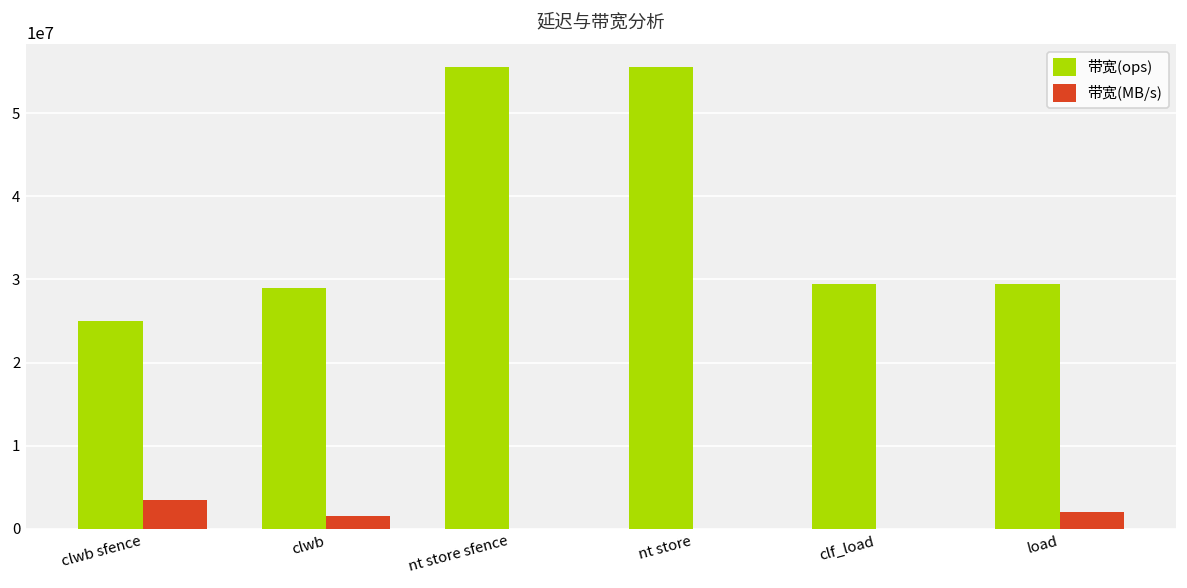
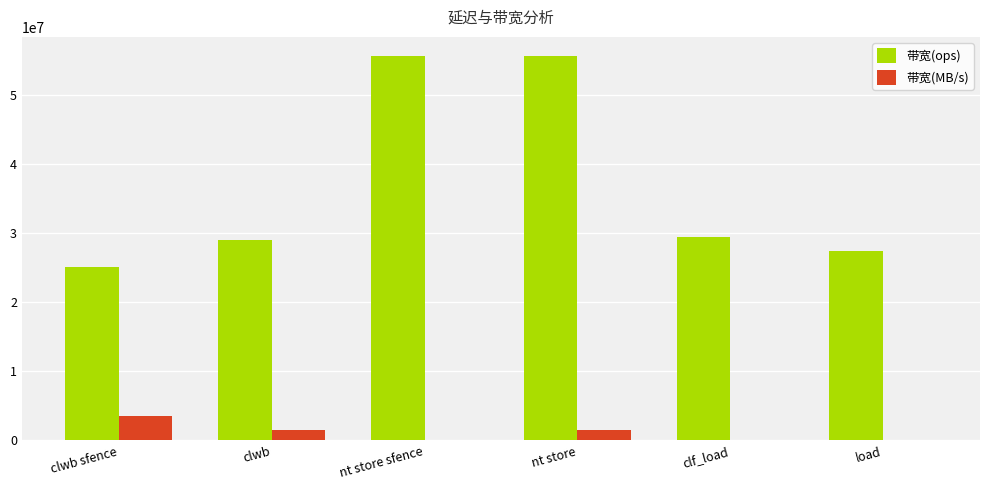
  {
    "带宽(ops)": {
      "clwb sfence": 25000000,
      "clwb": 29000000,
      "nt store sfence": 56000000,
      "nt store": 56000000,
      "clf_load": 29000000,
-     "load": 29000000
+     "load": 27000000
    },
    "带宽(MB/s)": {
      "clwb sfence": 3000000,
      "clwb": 1000000,
-     "nt store": 0,
-     "load": 2000000
+     "nt store": 2000000,
+     "load": 0
    }
  }
